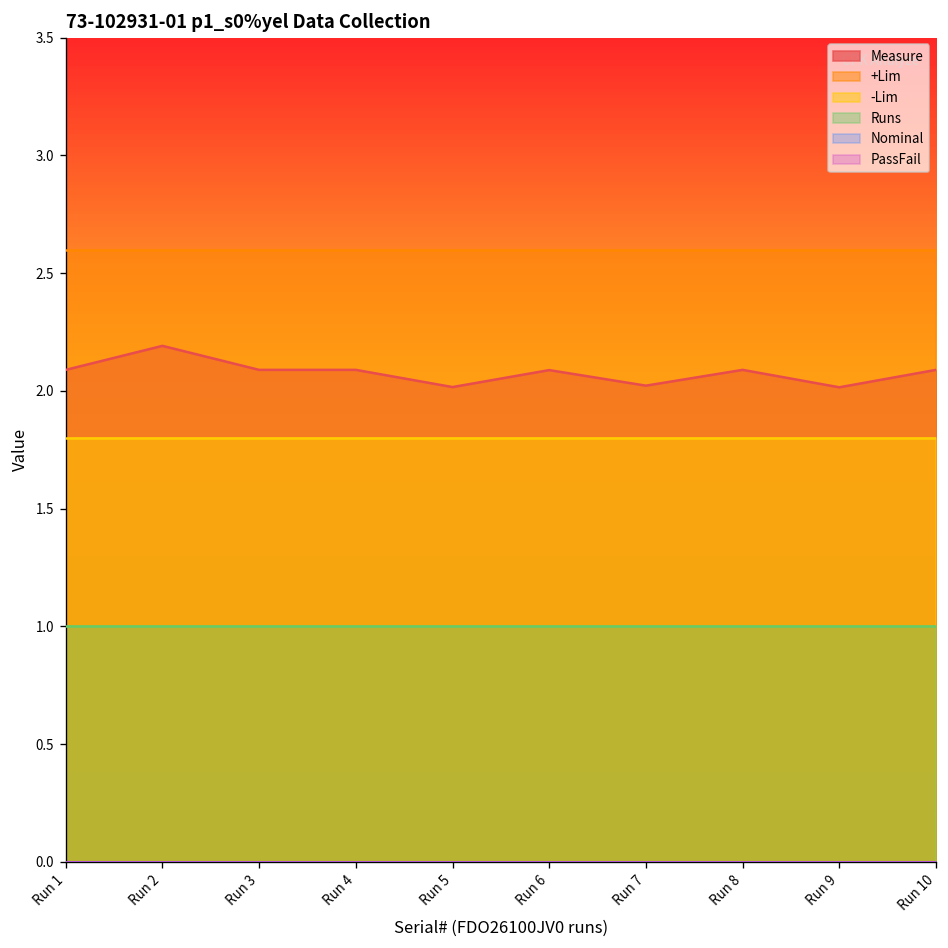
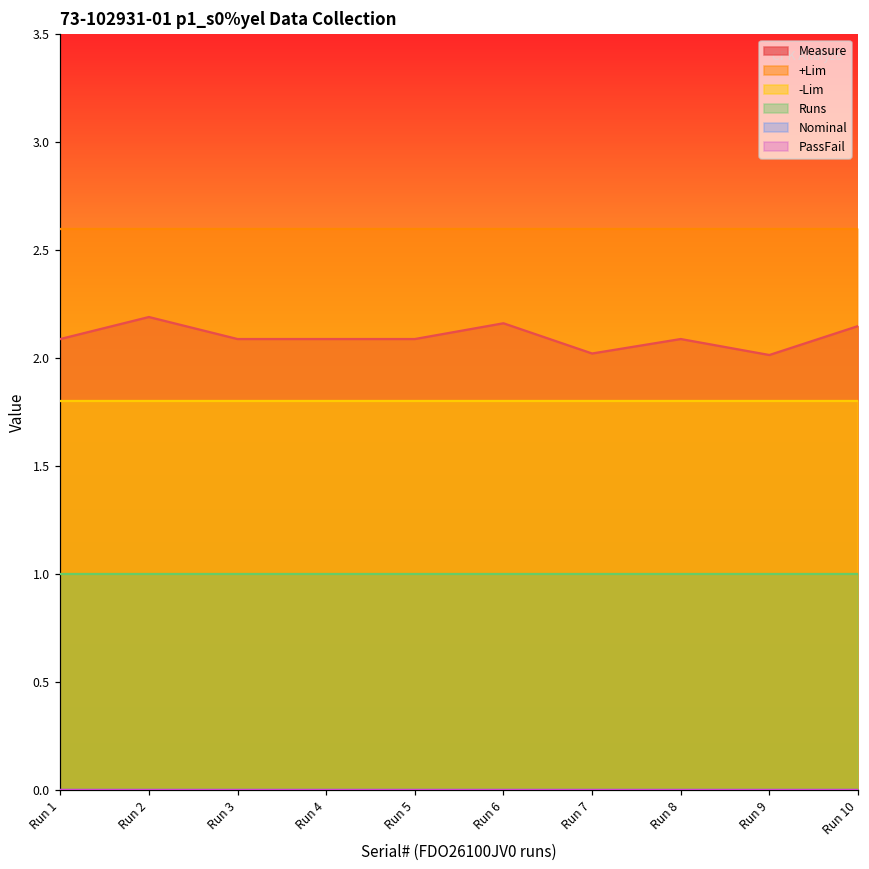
  {
    "Measure": {
      "Run 1": 2.09,
      "Run 2": 2.19,
      "Run 3": 2.09,
      "Run 4": 2.09,
-     "Run 5": 2.02,
-     "Run 6": 2.09,
+     "Run 5": 2.09,
+     "Run 6": 2.16,
      "Run 7": 2.02,
      "Run 8": 2.09,
      "Run 9": 2.02,
-     "Run 10": 2.09
+     "Run 10": 2.15
    },
    "Runs": {
      "Run 1": 1.00,
      "Run 2": 1.00,
      "Run 3": 1.00,
      "Run 4": 1.00,
      "Run 5": 1.00,
      "Run 6": 1.00,
      "Run 7": 1.00,
      "Run 8": 1.00,
      "Run 9": 1.00,
      "Run 10": 1.00
    },
    "PassFail": {
      "Run 1": 0.00,
      "Run 2": 0.00,
      "Run 3": 0.00,
      "Run 4": 0.00,
      "Run 5": 0.00,
      "Run 6": 0.00,
      "Run 7": 0.00,
      "Run 8": 0.00,
      "Run 9": 0.00,
      "Run 10": 0.00
    }
  }
